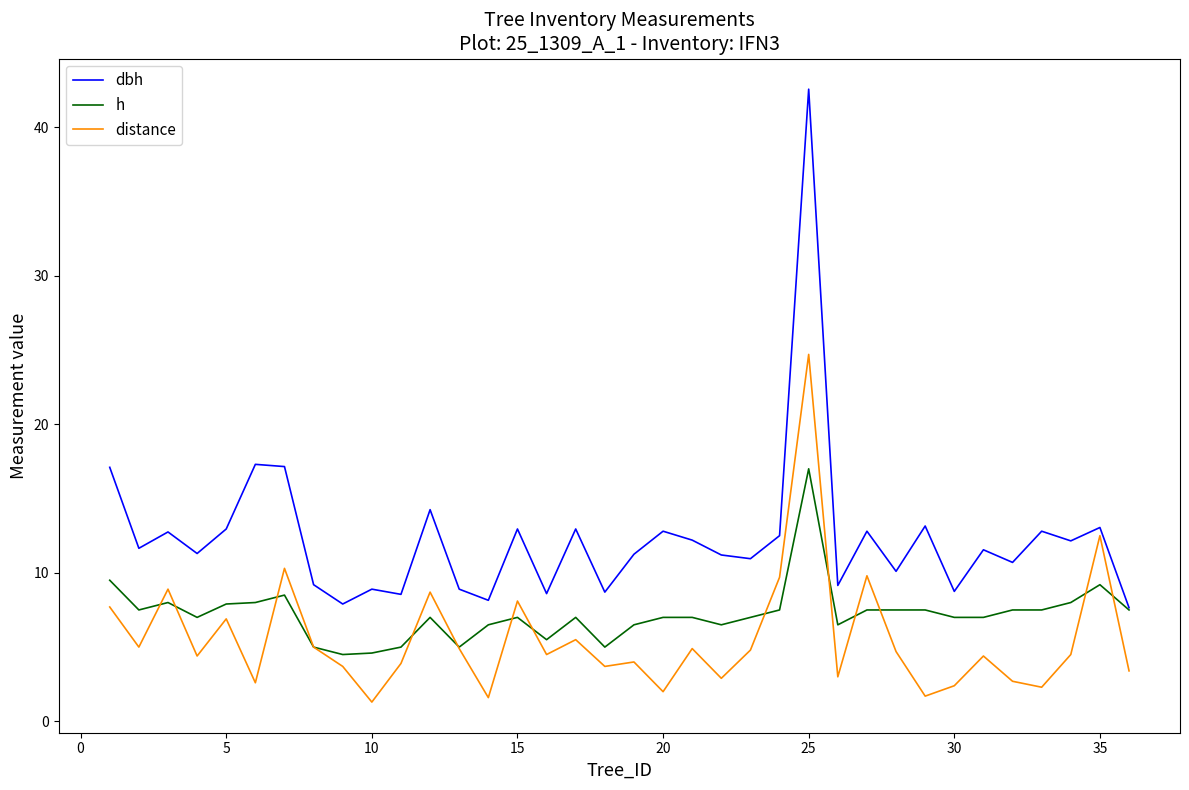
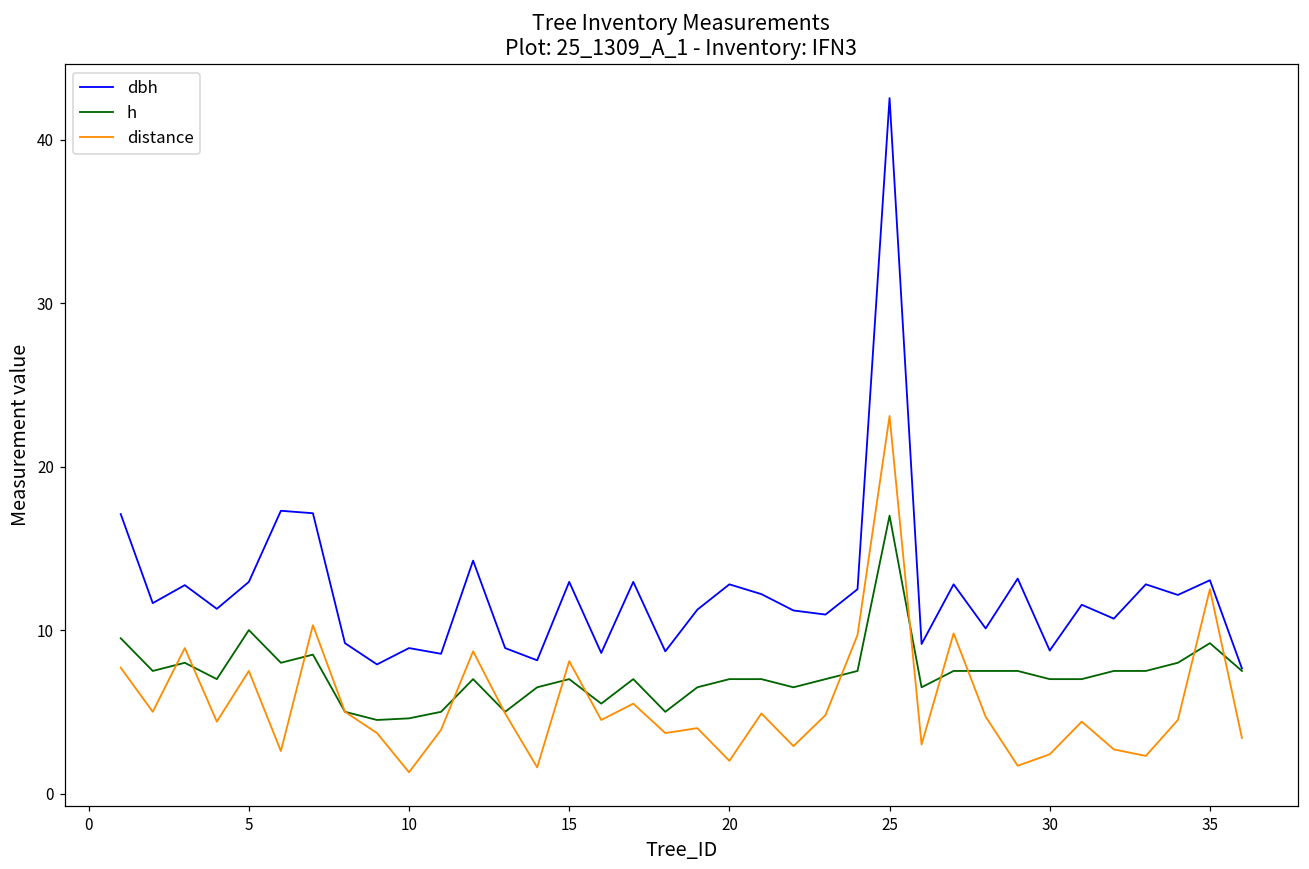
  {
    "dbh": {
      "5": 13.0,
      "10": 8.9,
      "15": 13.0,
      "20": 12.8,
      "25": 42.6,
      "30": 8.8,
      "35": 13.1
    },
    "h": {
-     "5": 7.9,
+     "5": 10.0,
      "10": 4.6,
      "15": 7.0,
      "20": 7.0,
      "25": 17.0,
      "30": 7.0,
      "35": 9.2
    },
    "distance": {
-     "5": 6.9,
+     "5": 7.5,
      "10": 1.3,
      "15": 8.1,
      "20": 2.0,
-     "25": 24.7,
+     "25": 23.1,
      "30": 2.4,
      "35": 12.5
    }
  }
